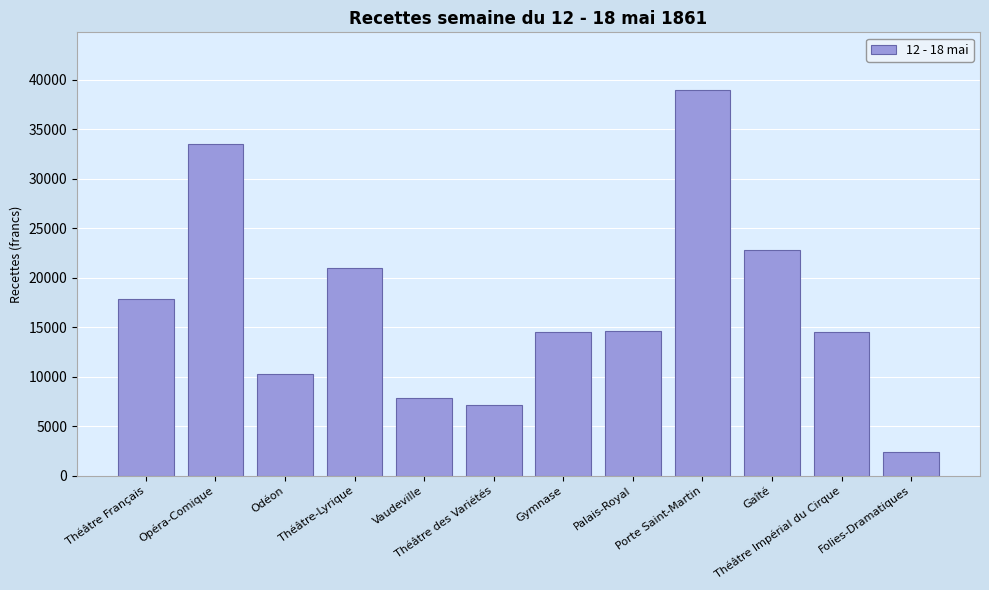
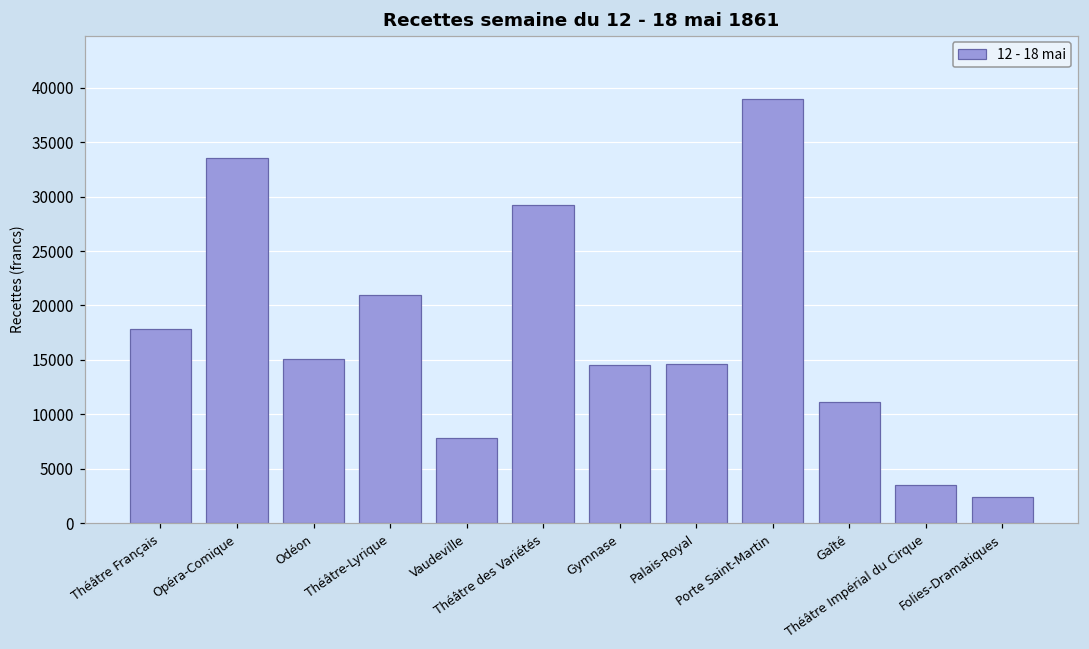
  {
    "Théâtre Français": 18000,
    "Opéra-Comique": 34000,
-   "Odéon": 10000,
+   "Odéon": 15000,
    "Théâtre-Lyrique": 21000,
    "Vaudeville": 8000,
-   "Théâtre des Variétés": 7000,
+   "Théâtre des Variétés": 29000,
    "Gymnase": 15000,
    "Palais-Royal": 15000,
    "Porte Saint-Martin": 39000,
-   "Gaîté": 23000,
-   "Théâtre Impérial du Cirque": 15000,
+   "Gaîté": 11000,
+   "Théâtre Impérial du Cirque": 3000,
    "Folies-Dramatiques": 2000
  }
